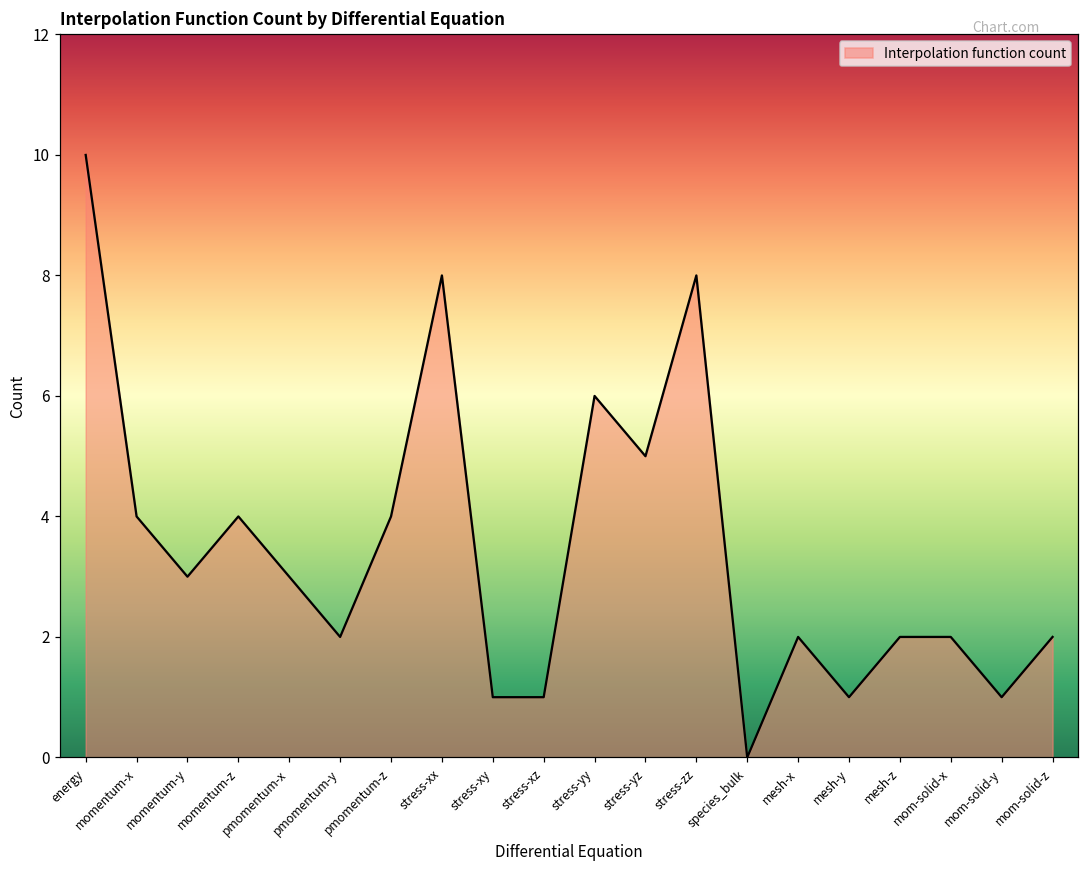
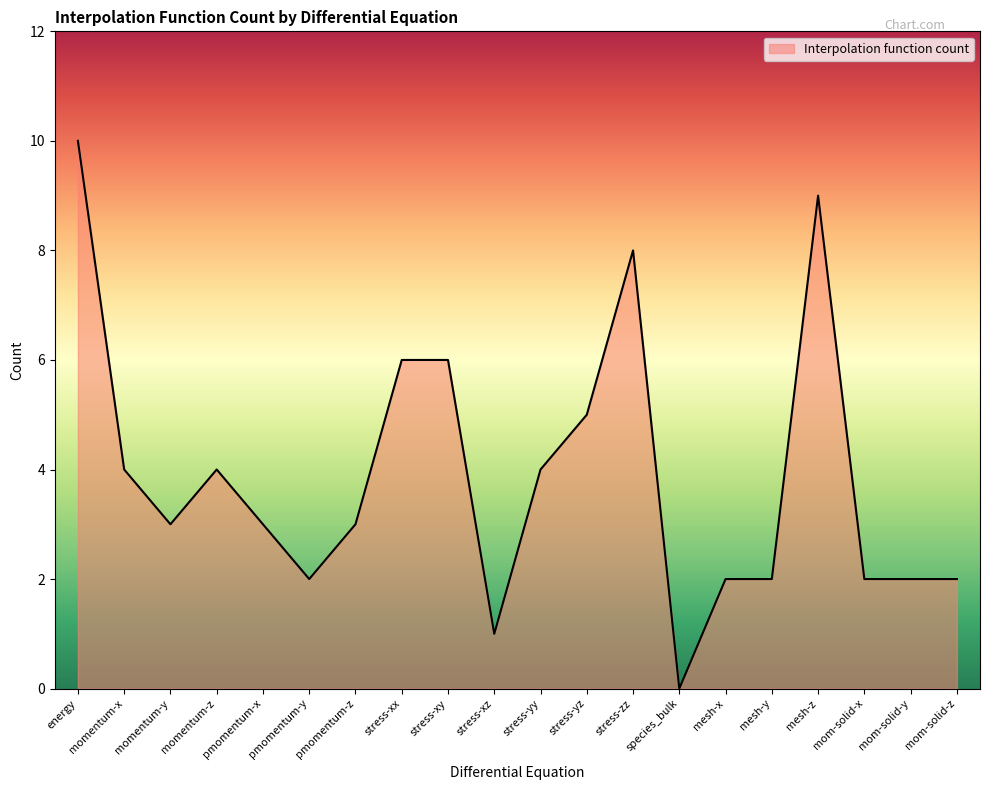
  {
    "energy": 10,
    "momentum-x": 4,
    "momentum-y": 3,
    "momentum-z": 4,
    "pmomentum-x": 3,
    "pmomentum-y": 2,
-   "pmomentum-z": 4,
-   "stress-xx": 8,
-   "stress-xy": 1,
+   "pmomentum-z": 3,
+   "stress-xx": 6,
+   "stress-xy": 6,
    "stress-xz": 1,
-   "stress-yy": 6,
+   "stress-yy": 4,
    "stress-yz": 5,
    "stress-zz": 8,
    "species_bulk": 0,
    "mesh-x": 2,
-   "mesh-y": 1,
-   "mesh-z": 2,
+   "mesh-y": 2,
+   "mesh-z": 9,
    "mom-solid-x": 2,
-   "mom-solid-y": 1,
+   "mom-solid-y": 2,
    "mom-solid-z": 2
  }
